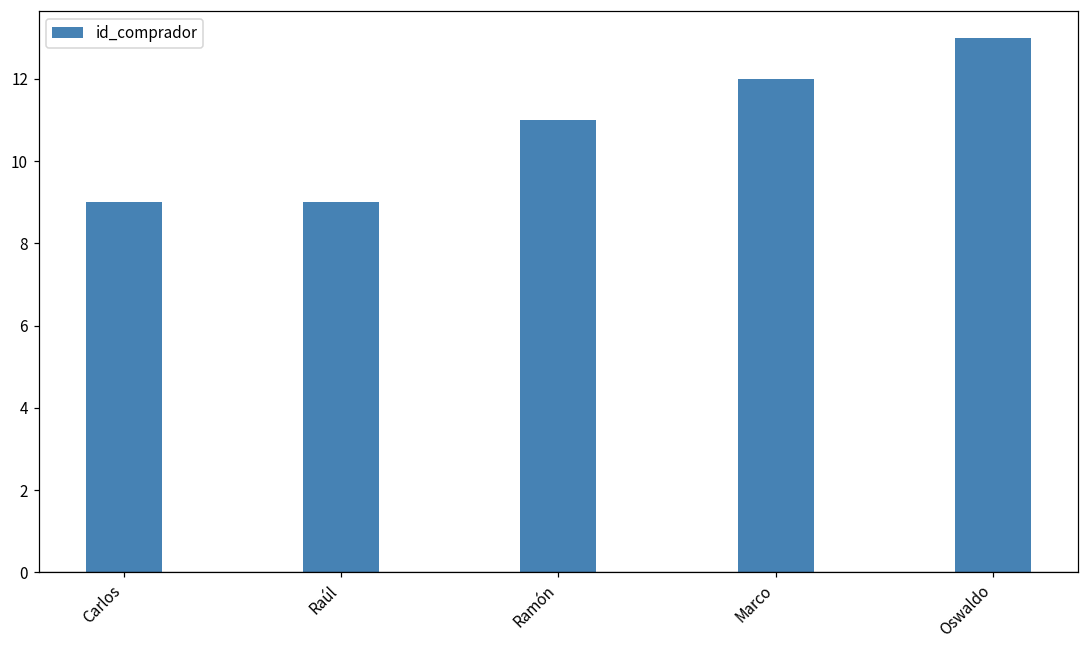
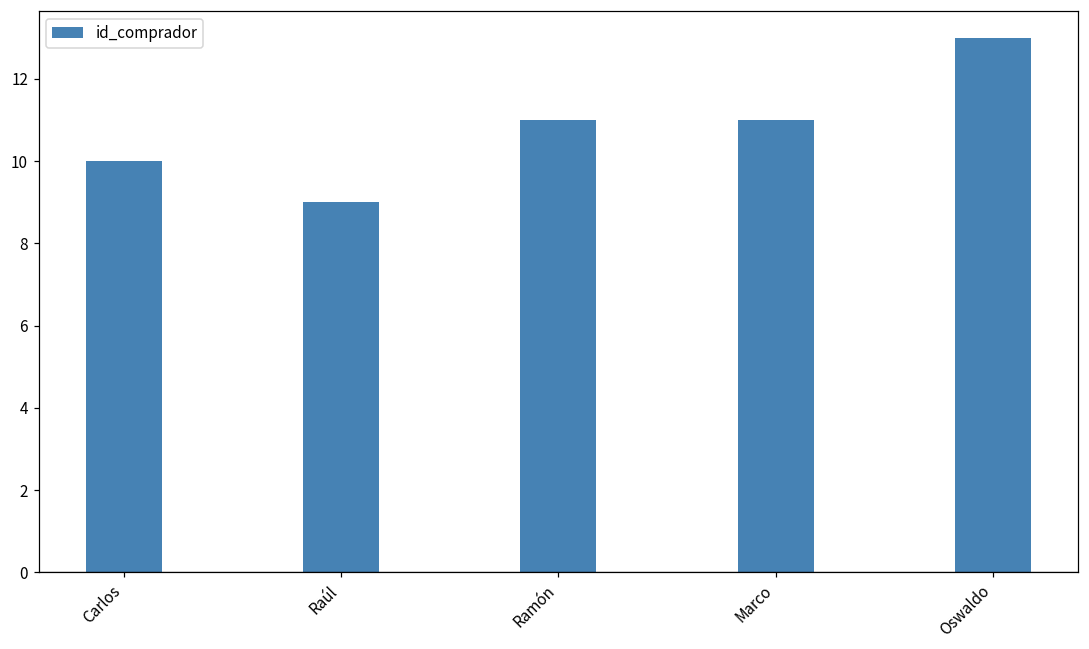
  {
-   "Carlos": 9,
+   "Carlos": 10,
    "Raúl": 9,
    "Ramón": 11,
-   "Marco": 12,
+   "Marco": 11,
    "Oswaldo": 13
  }
